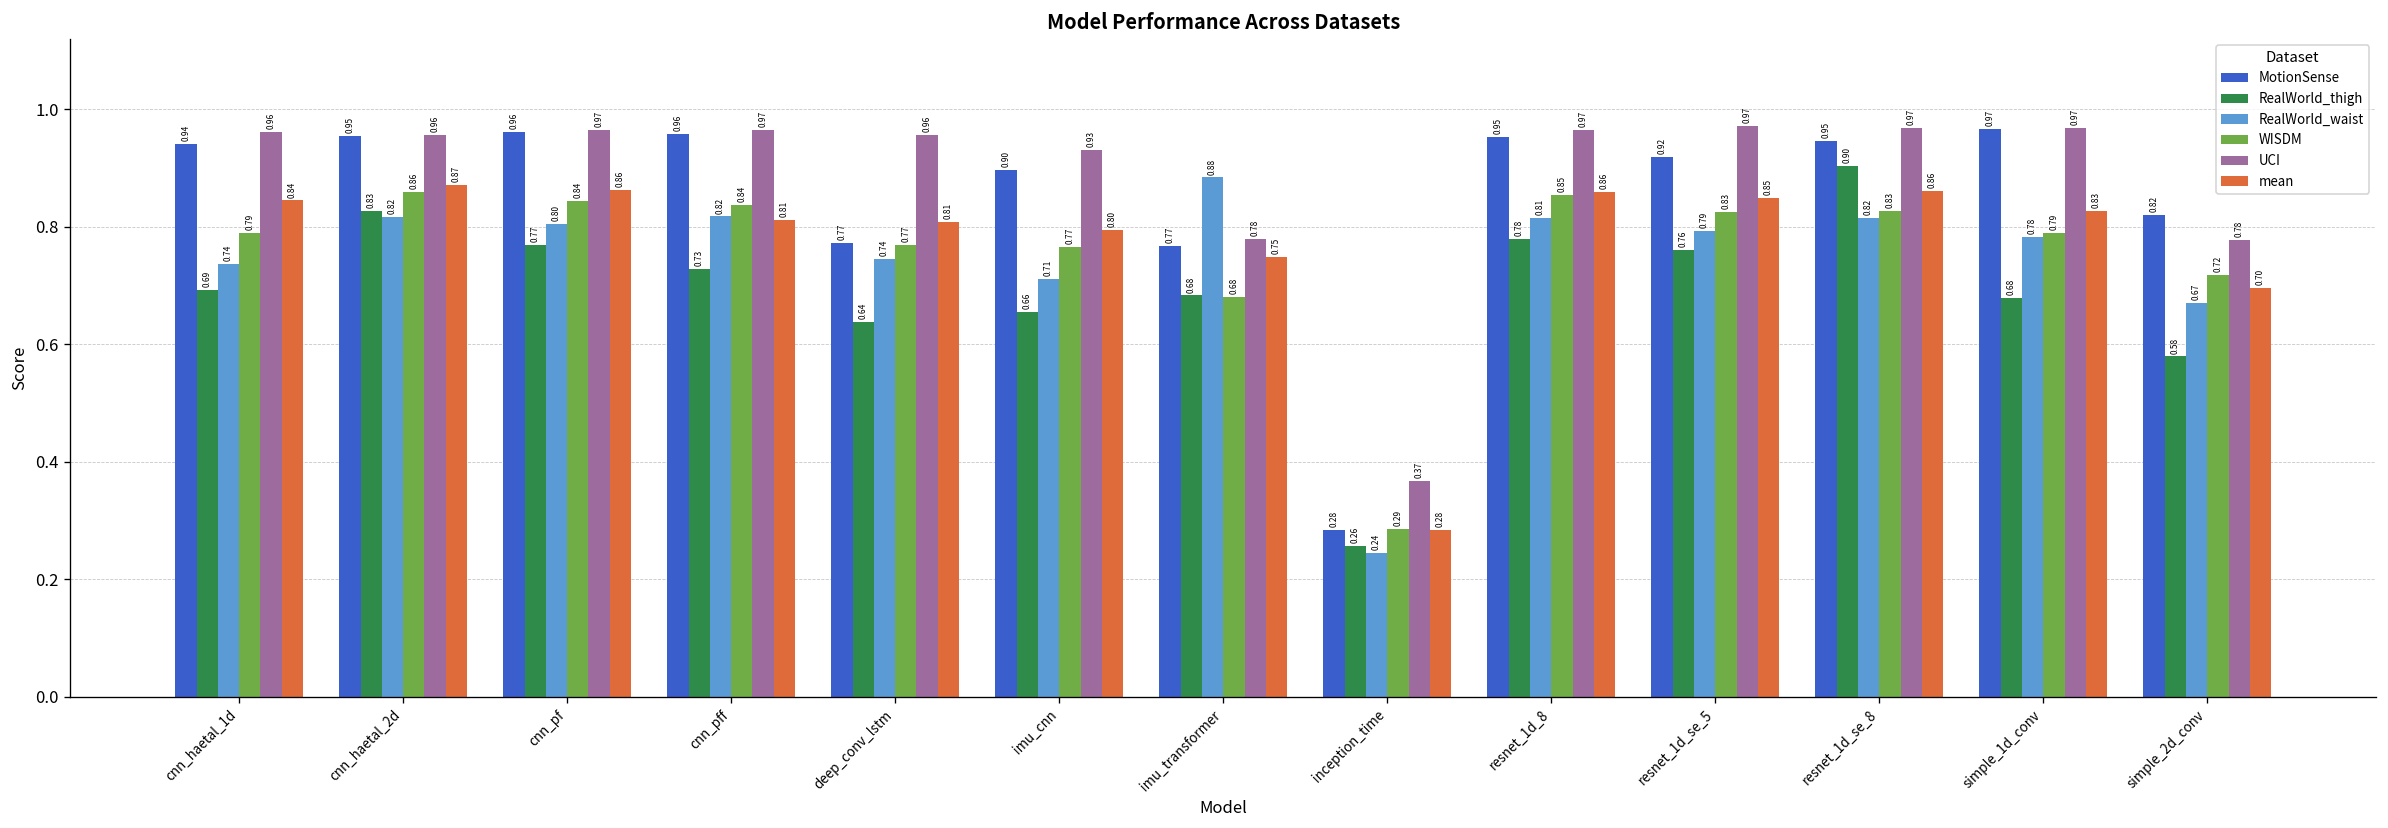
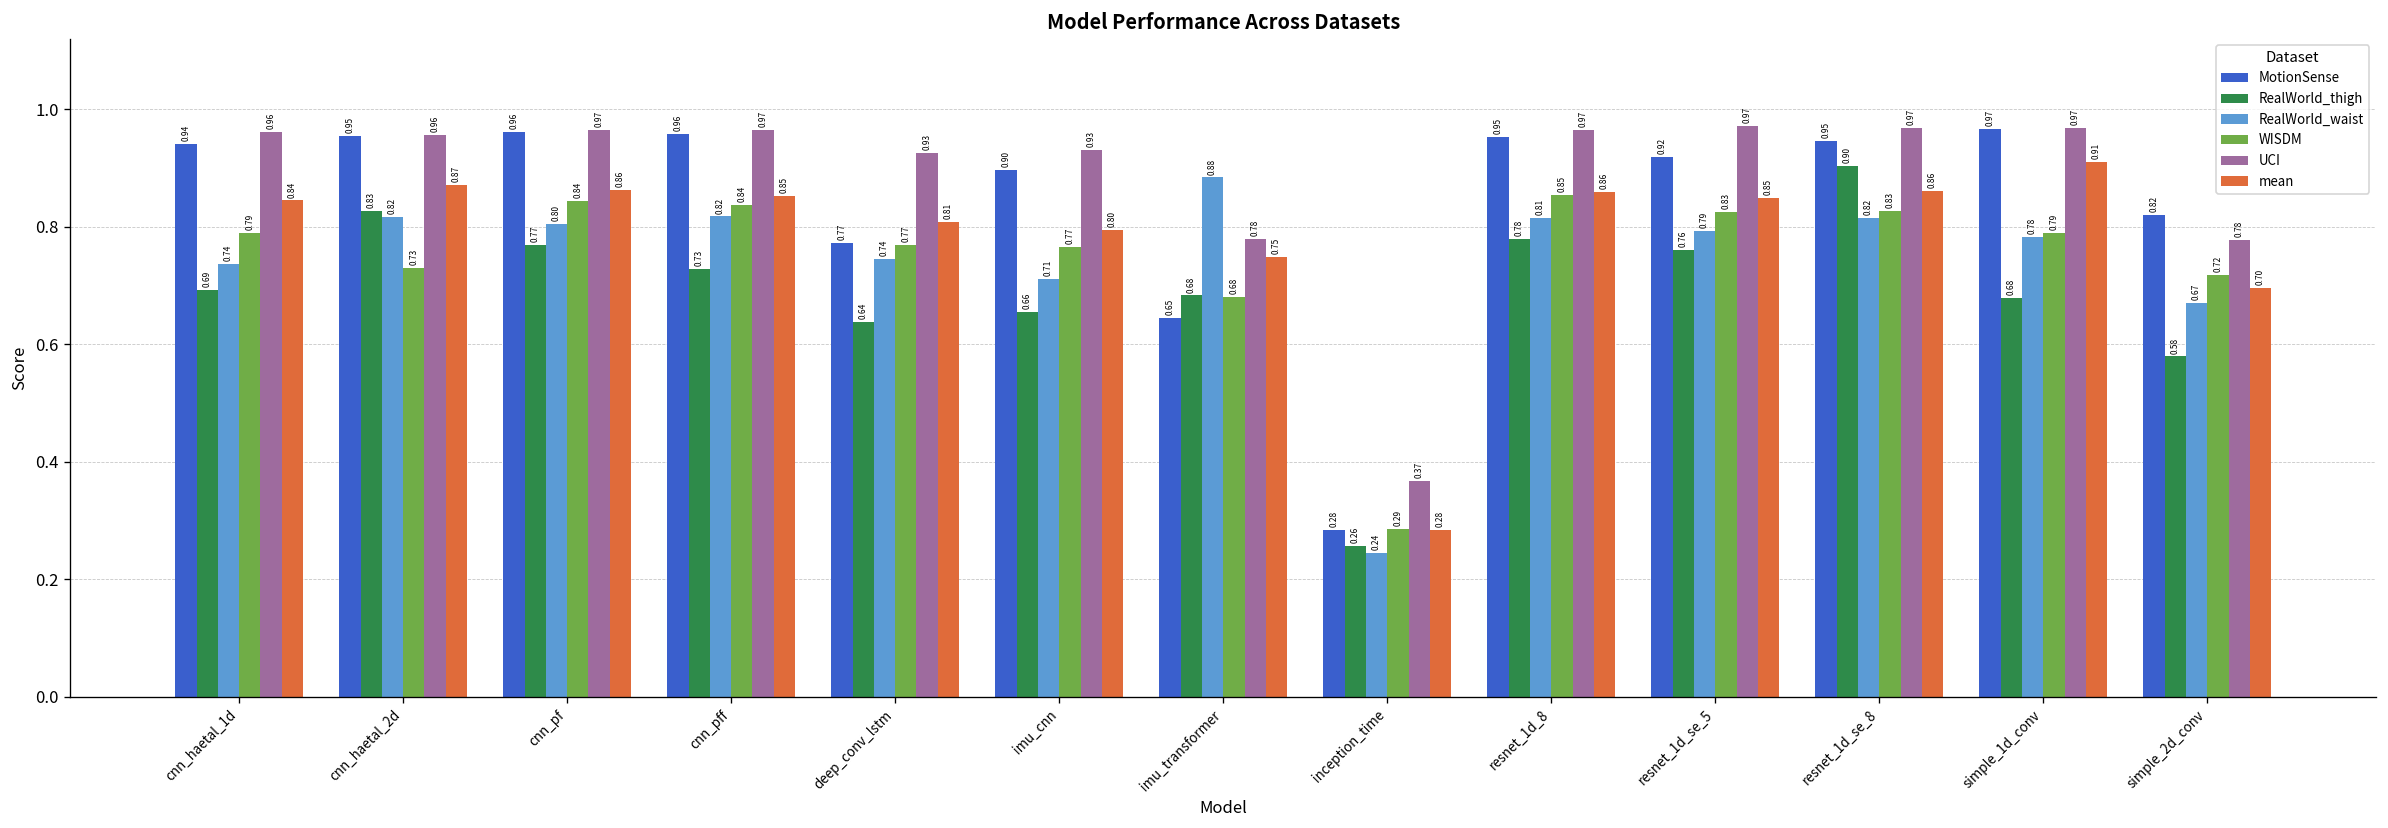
  {
    "MotionSense": {
      "cnn_haetal_1d": 0.94,
      "cnn_haetal_2d": 0.95,
      "cnn_pf": 0.96,
      "cnn_pff": 0.96,
      "deep_conv_lstm": 0.77,
      "imu_cnn": 0.90,
-     "imu_transformer": 0.77,
+     "imu_transformer": 0.65,
      "inception_time": 0.28,
      "resnet_1d_8": 0.95,
      "resnet_1d_se_5": 0.92,
      "resnet_1d_se_8": 0.95,
      "simple_1d_conv": 0.97,
      "simple_2d_conv": 0.82
    },
    "RealWorld_thigh": {
      "cnn_haetal_1d": 0.69,
      "cnn_haetal_2d": 0.83,
      "cnn_pf": 0.77,
      "cnn_pff": 0.73,
      "deep_conv_lstm": 0.64,
      "imu_cnn": 0.66,
      "imu_transformer": 0.68,
      "inception_time": 0.26,
      "resnet_1d_8": 0.78,
      "resnet_1d_se_5": 0.76,
      "resnet_1d_se_8": 0.90,
      "simple_1d_conv": 0.68,
      "simple_2d_conv": 0.58
    },
    "RealWorld_waist": {
      "cnn_haetal_1d": 0.74,
      "cnn_haetal_2d": 0.82,
      "cnn_pf": 0.80,
      "cnn_pff": 0.82,
      "deep_conv_lstm": 0.74,
      "imu_cnn": 0.71,
      "imu_transformer": 0.88,
      "inception_time": 0.24,
      "resnet_1d_8": 0.81,
      "resnet_1d_se_5": 0.79,
      "resnet_1d_se_8": 0.82,
      "simple_1d_conv": 0.78,
      "simple_2d_conv": 0.67
    },
    "WISDM": {
      "cnn_haetal_1d": 0.79,
-     "cnn_haetal_2d": 0.86,
+     "cnn_haetal_2d": 0.73,
      "cnn_pf": 0.84,
      "cnn_pff": 0.84,
      "deep_conv_lstm": 0.77,
      "imu_cnn": 0.77,
      "imu_transformer": 0.68,
      "inception_time": 0.29,
      "resnet_1d_8": 0.85,
      "resnet_1d_se_5": 0.83,
      "resnet_1d_se_8": 0.83,
      "simple_1d_conv": 0.79,
      "simple_2d_conv": 0.72
    },
    "UCI": {
      "cnn_haetal_1d": 0.96,
      "cnn_haetal_2d": 0.96,
      "cnn_pf": 0.97,
      "cnn_pff": 0.97,
-     "deep_conv_lstm": 0.96,
+     "deep_conv_lstm": 0.93,
      "imu_cnn": 0.93,
      "imu_transformer": 0.78,
      "inception_time": 0.37,
      "resnet_1d_8": 0.97,
      "resnet_1d_se_5": 0.97,
      "resnet_1d_se_8": 0.97,
      "simple_1d_conv": 0.97,
      "simple_2d_conv": 0.78
    },
    "mean": {
      "cnn_haetal_1d": 0.84,
      "cnn_haetal_2d": 0.87,
      "cnn_pf": 0.86,
-     "cnn_pff": 0.81,
+     "cnn_pff": 0.85,
      "deep_conv_lstm": 0.81,
      "imu_cnn": 0.80,
      "imu_transformer": 0.75,
      "inception_time": 0.28,
      "resnet_1d_8": 0.86,
      "resnet_1d_se_5": 0.85,
      "resnet_1d_se_8": 0.86,
-     "simple_1d_conv": 0.83,
+     "simple_1d_conv": 0.91,
      "simple_2d_conv": 0.70
    }
  }
